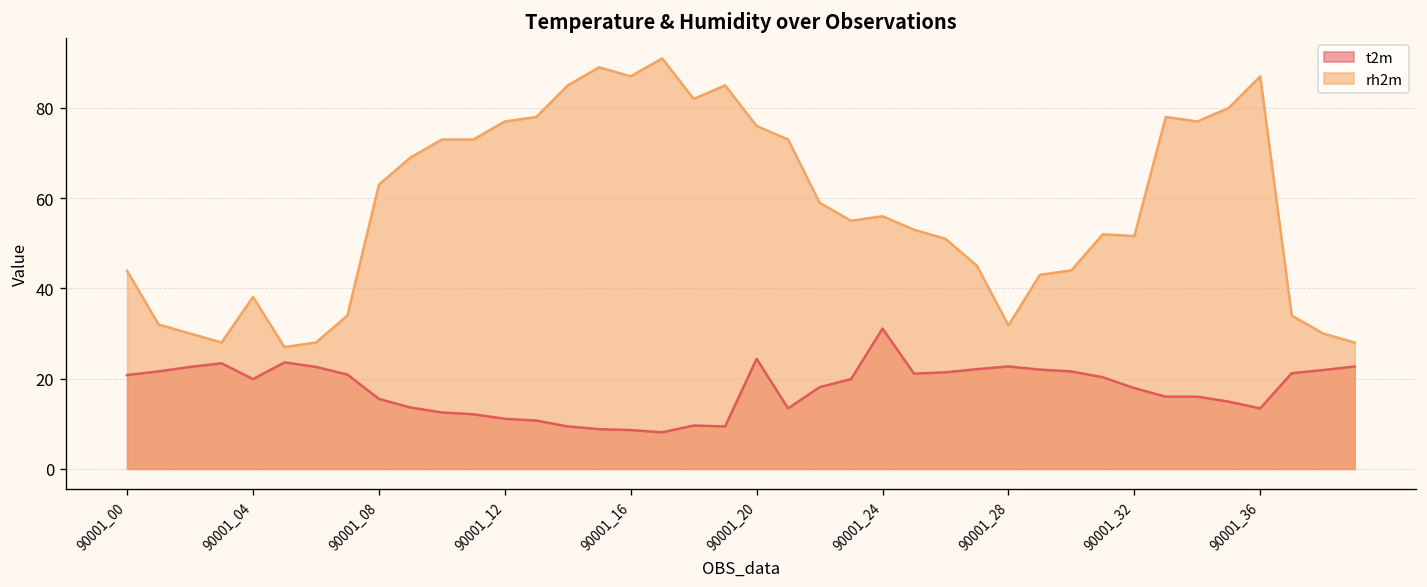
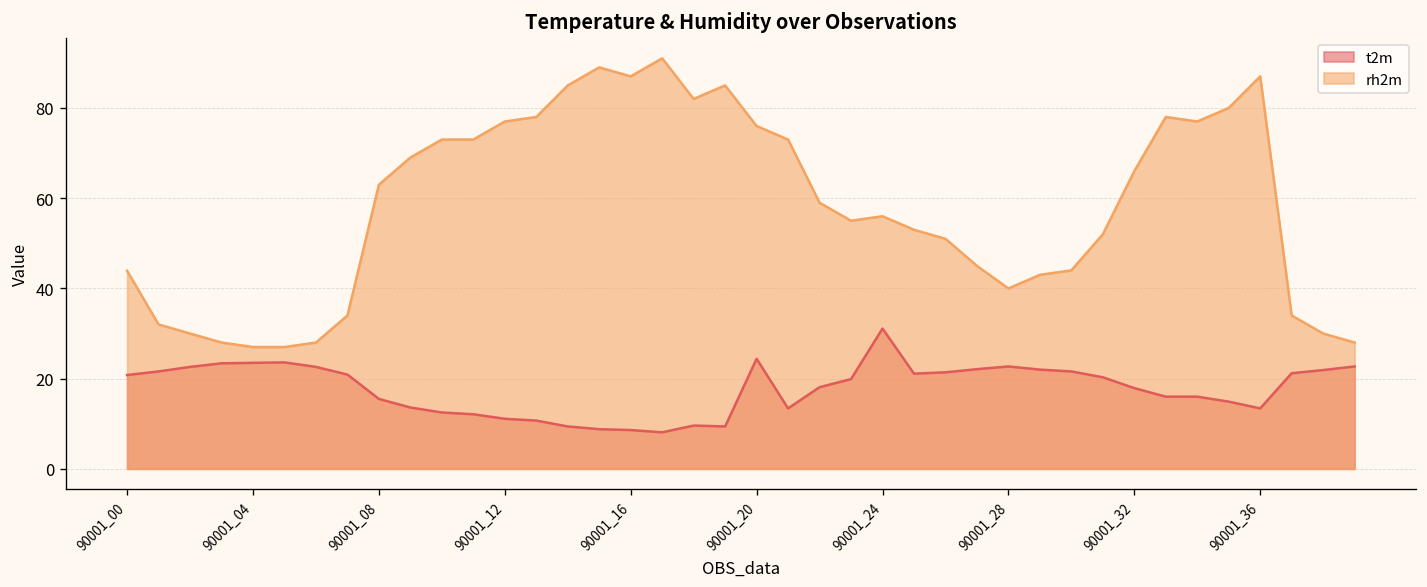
  {
    "t2m": {
      "90001_00": 21,
-     "90001_04": 20,
+     "90001_04": 24,
      "90001_08": 16,
      "90001_12": 11,
      "90001_16": 9,
      "90001_20": 24,
      "90001_24": 31,
      "90001_28": 23,
      "90001_32": 18,
      "90001_36": 13
    },
    "rh2m": {
      "90001_00": 44,
-     "90001_04": 38,
+     "90001_04": 27,
      "90001_08": 63,
      "90001_12": 77,
      "90001_16": 87,
      "90001_20": 76,
      "90001_24": 56,
-     "90001_28": 32,
-     "90001_32": 52,
+     "90001_28": 40,
+     "90001_32": 66,
      "90001_36": 87
    }
  }
